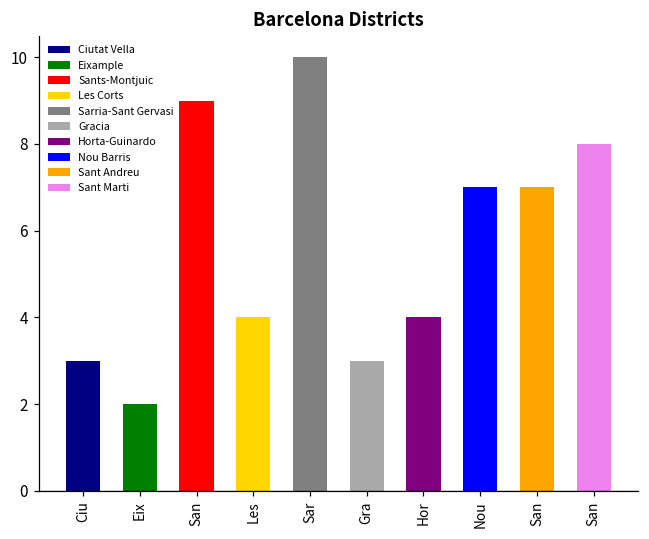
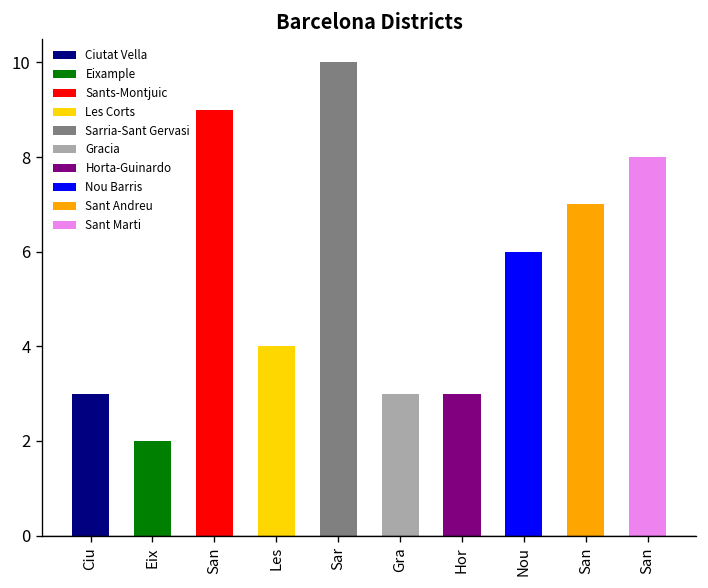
  {
    "Ciu": 3,
    "Eix": 2,
    "Les": 4,
    "Sar": 10,
    "Gra": 3,
-   "Hor": 4,
-   "Nou": 7
+   "Hor": 3,
+   "Nou": 6
  }
